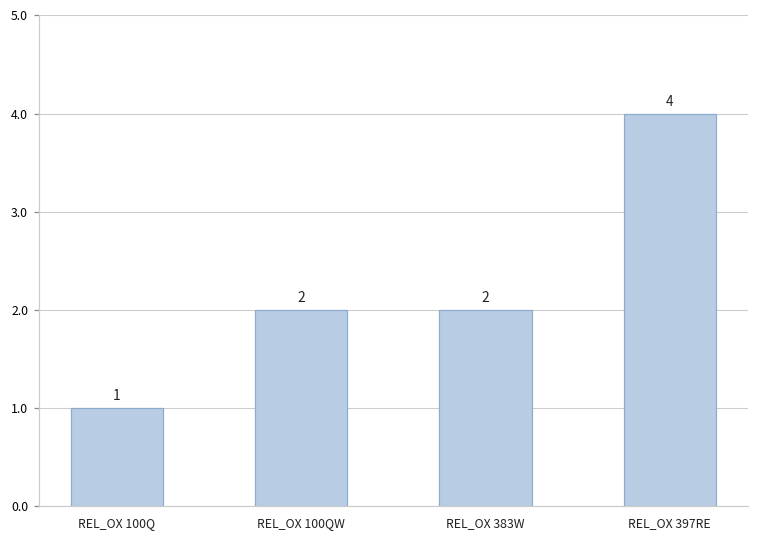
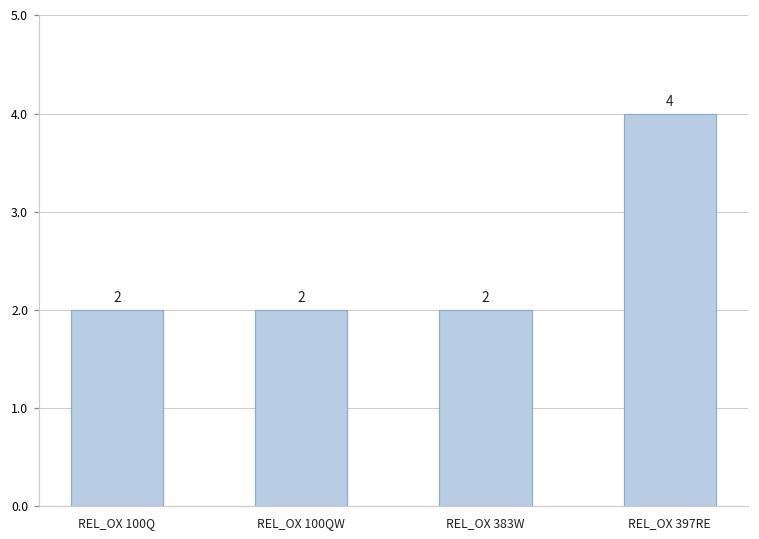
  {
-   "REL_OX 100Q": 1,
+   "REL_OX 100Q": 2,
    "REL_OX 100QW": 2,
    "REL_OX 383W": 2,
    "REL_OX 397RE": 4
  }
